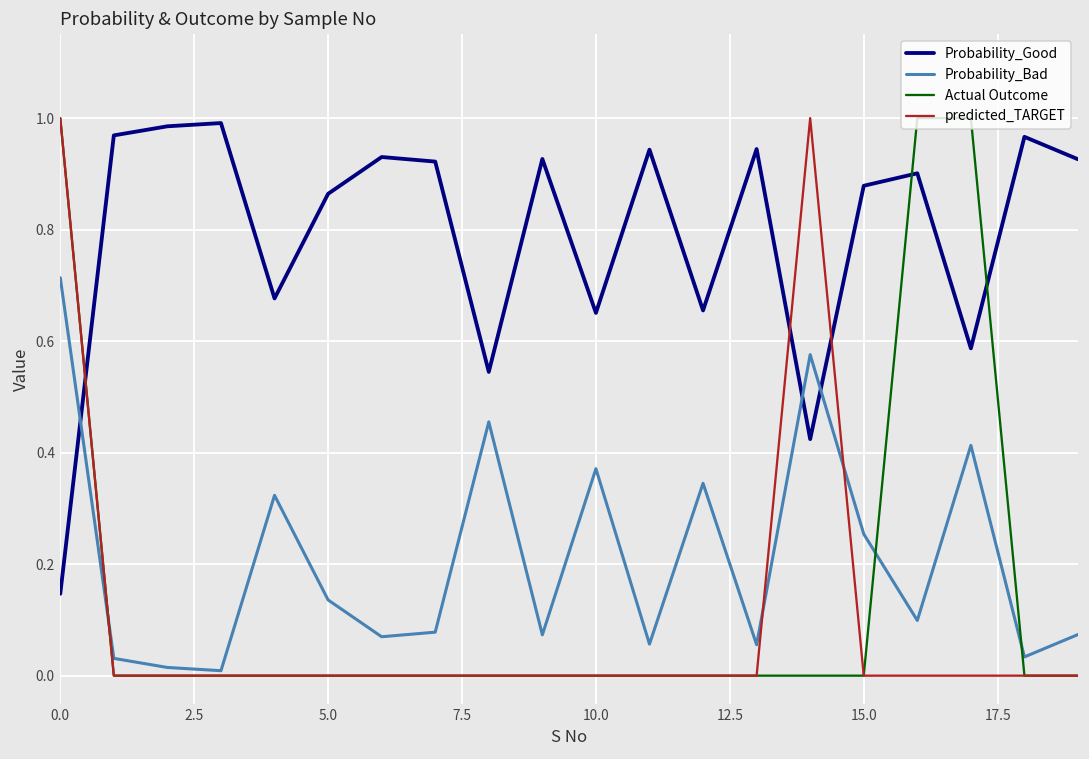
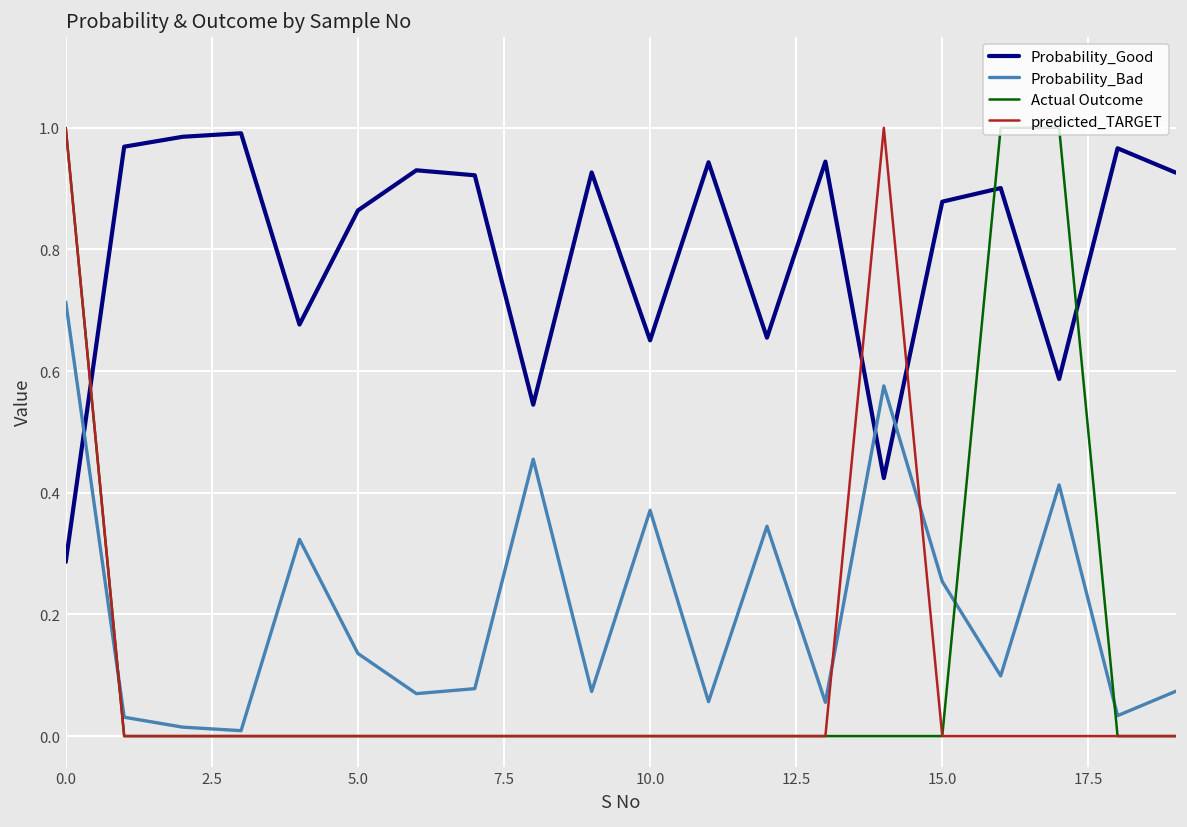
  {
    "Probability_Good": {
-     "0.0": 0.15,
+     "0.0": 0.29,
      "5.0": 0.86,
      "10.0": 0.65,
      "15.0": 0.88
    },
    "Probability_Bad": {
      "0.0": 0.71,
      "5.0": 0.14,
      "10.0": 0.37,
      "15.0": 0.25
    }
  }
